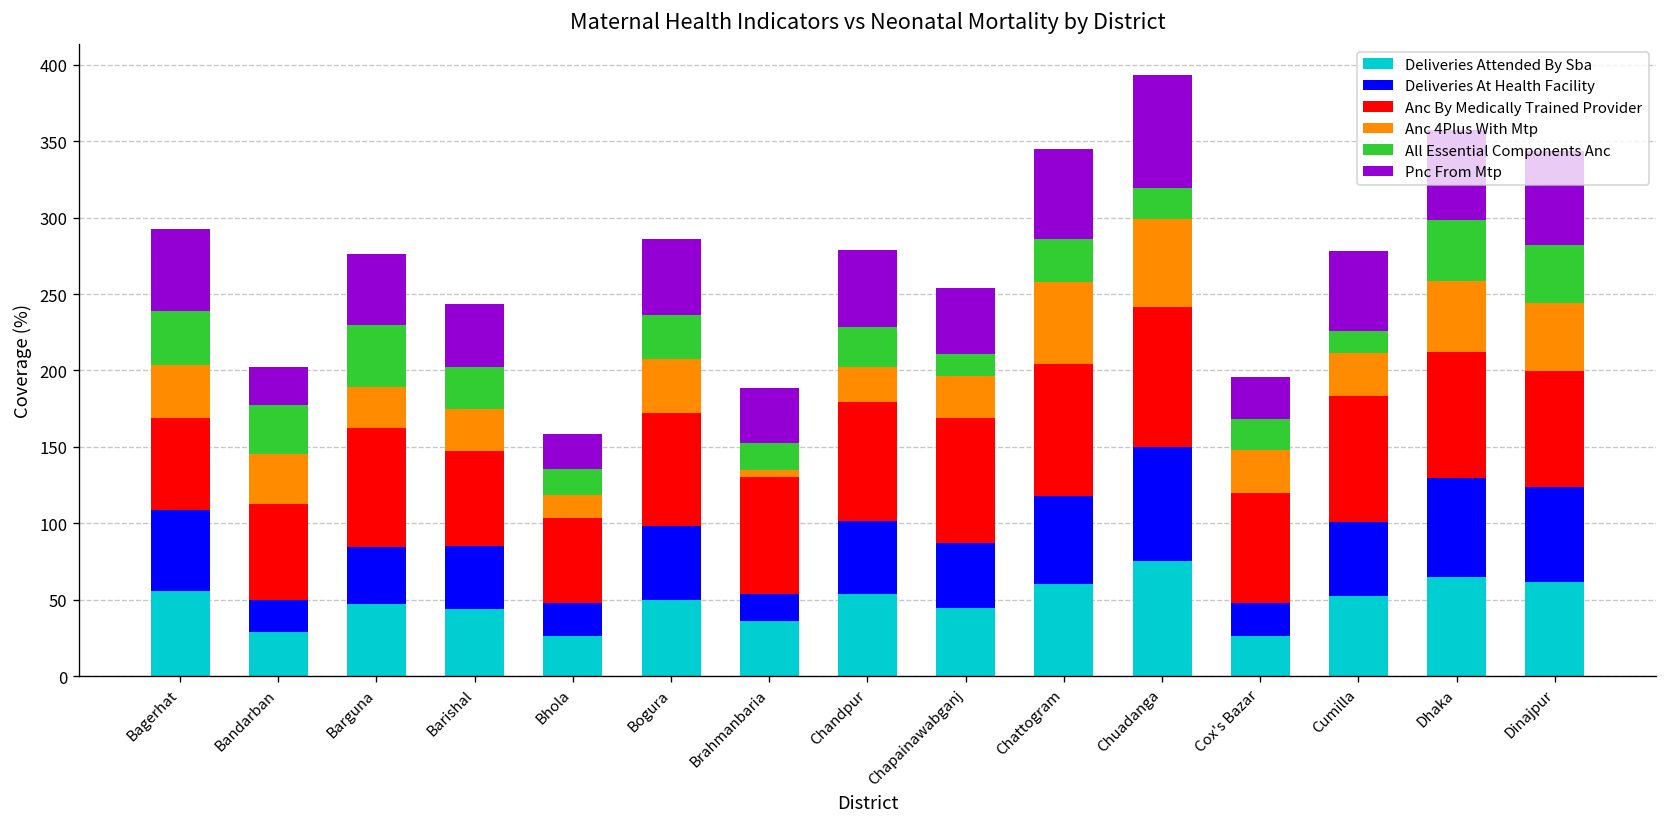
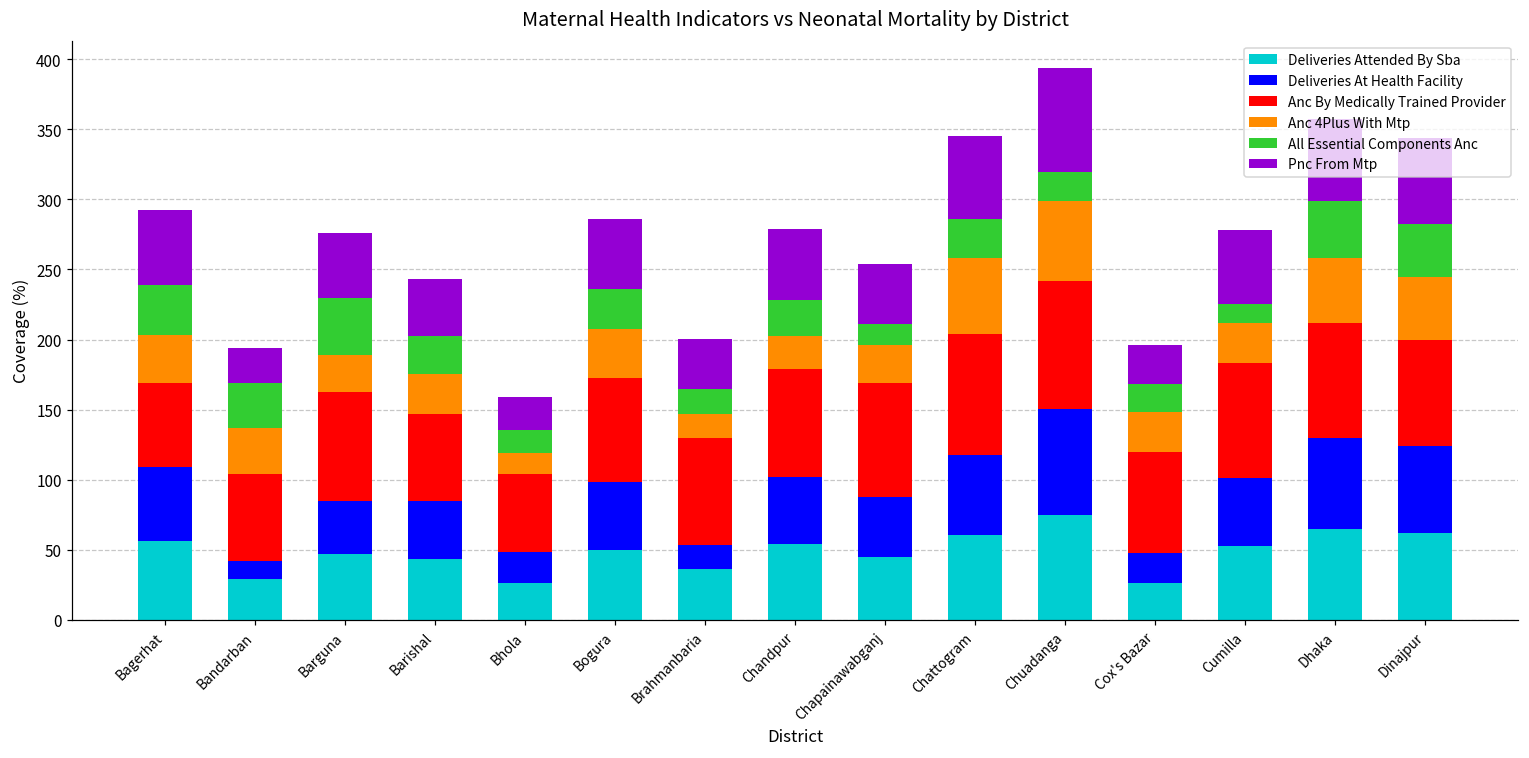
  {
    "Deliveries Attended By Sba": {
      "Bagerhat": 56,
      "Bandarban": 29,
      "Barguna": 47,
      "Barishal": 44,
      "Bhola": 26,
      "Bogura": 50,
      "Brahmanbaria": 36,
      "Chandpur": 54,
      "Chapainawabganj": 45,
      "Chattogram": 60,
      "Chuadanga": 75,
      "Cox's Bazar": 26,
      "Cumilla": 53,
      "Dhaka": 65,
      "Dinajpur": 62
    },
    "Deliveries At Health Facility": {
      "Bagerhat": 53,
-     "Bandarban": 21,
+     "Bandarban": 13,
      "Barguna": 37,
      "Barishal": 41,
      "Bhola": 22,
      "Bogura": 49,
      "Brahmanbaria": 18,
      "Chandpur": 48,
      "Chapainawabganj": 43,
      "Chattogram": 57,
      "Chuadanga": 75,
      "Cox's Bazar": 22,
      "Cumilla": 49,
      "Dhaka": 65,
      "Dinajpur": 62
    },
    "Anc By Medically Trained Provider": {
      "Bagerhat": 60,
      "Bandarban": 63,
      "Barguna": 78,
      "Barishal": 62,
      "Bhola": 56,
      "Bogura": 74,
      "Brahmanbaria": 76,
      "Chandpur": 78,
      "Chapainawabganj": 81,
      "Chattogram": 86,
      "Chuadanga": 92,
      "Cox's Bazar": 72,
      "Cumilla": 82,
      "Dhaka": 82,
      "Dinajpur": 76
    },
    "Anc 4Plus With Mtp": {
      "Bagerhat": 34,
      "Bandarban": 33,
      "Barguna": 27,
      "Barishal": 28,
      "Bhola": 15,
      "Bogura": 35,
-     "Brahmanbaria": 5,
+     "Brahmanbaria": 17,
      "Chandpur": 23,
      "Chapainawabganj": 27,
      "Chattogram": 54,
      "Chuadanga": 58,
      "Cox's Bazar": 28,
      "Cumilla": 28,
      "Dhaka": 47,
      "Dinajpur": 45
    },
    "All Essential Components Anc": {
      "Bagerhat": 36,
      "Bandarban": 32,
      "Barguna": 41,
      "Barishal": 28,
      "Bhola": 17,
      "Bogura": 29,
      "Brahmanbaria": 18,
      "Chandpur": 26,
      "Chapainawabganj": 15,
      "Chattogram": 28,
      "Chuadanga": 20,
      "Cox's Bazar": 20,
      "Cumilla": 14,
      "Dhaka": 40,
      "Dinajpur": 38
    },
    "Pnc From Mtp": {
      "Bagerhat": 54,
      "Bandarban": 25,
      "Barguna": 46,
      "Barishal": 41,
      "Bhola": 23,
      "Bogura": 50,
      "Brahmanbaria": 36,
      "Chandpur": 51,
      "Chapainawabganj": 43,
      "Chattogram": 59,
      "Chuadanga": 74,
      "Cox's Bazar": 28,
      "Cumilla": 52
    }
  }
